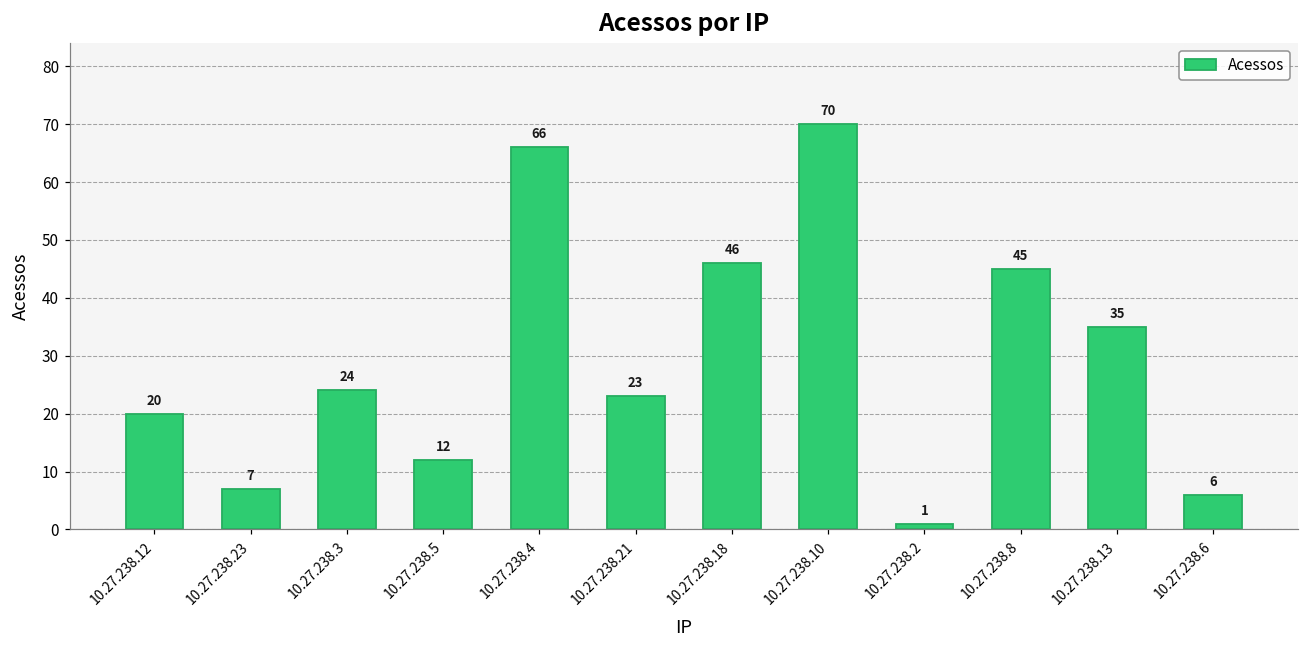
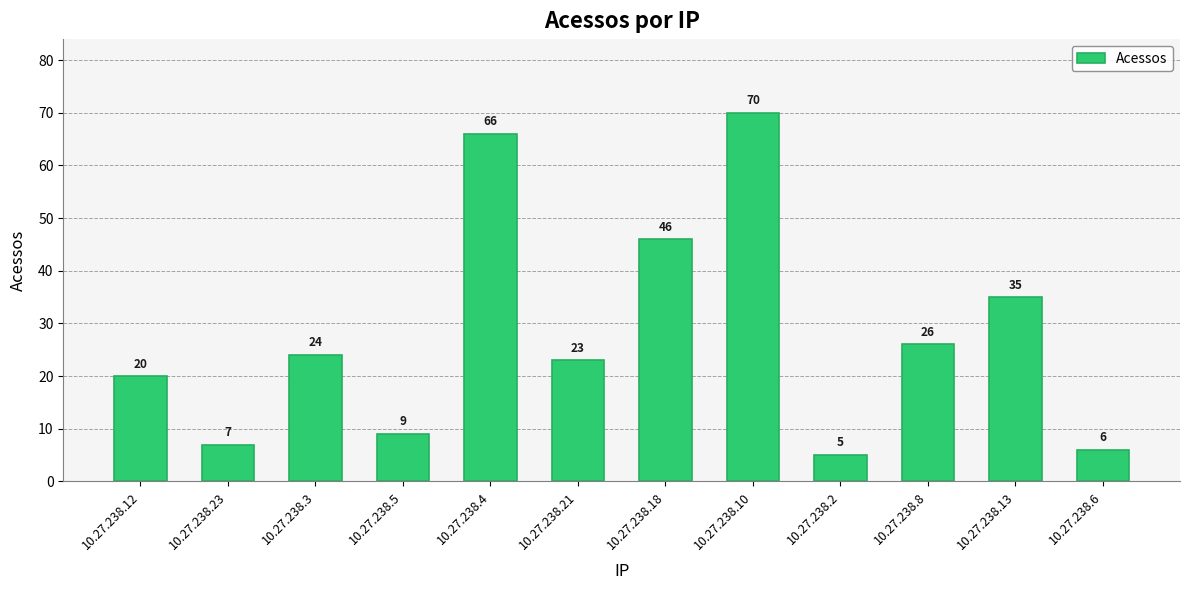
  {
    "10.27.238.12": 20,
    "10.27.238.23": 7,
    "10.27.238.3": 24,
-   "10.27.238.5": 12,
+   "10.27.238.5": 9,
    "10.27.238.4": 66,
    "10.27.238.21": 23,
    "10.27.238.18": 46,
    "10.27.238.10": 70,
-   "10.27.238.2": 1,
-   "10.27.238.8": 45,
+   "10.27.238.2": 5,
+   "10.27.238.8": 26,
    "10.27.238.13": 35,
    "10.27.238.6": 6
  }
